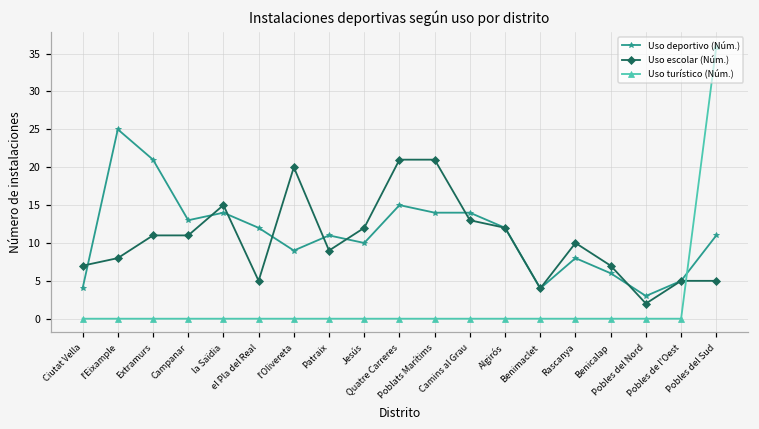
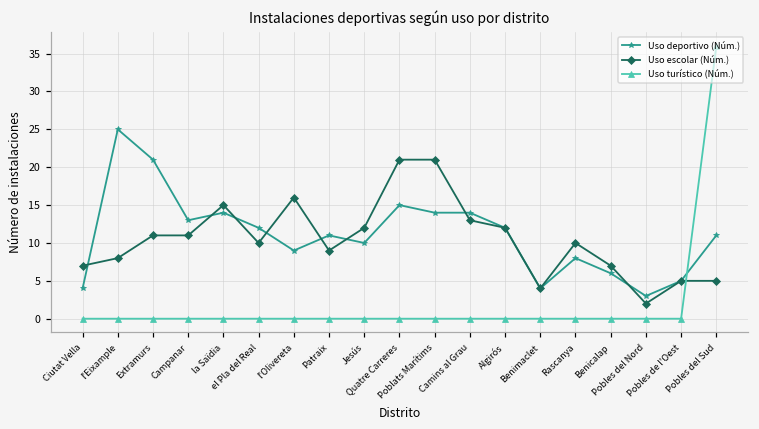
  {
    "Uso deportivo (Núm.)": {
      "Ciutat Vella": 4,
      "l'Eixample": 25,
      "Extramurs": 21,
      "Campanar": 13,
      "la Saïdia": 14,
      "el Pla del Real": 12,
      "l'Olivereta": 9,
      "Patraix": 11,
      "Jesús": 10,
      "Quatre Carreres": 15,
      "Poblats Marítims": 14,
      "Camins al Grau": 14,
      "Rascanya": 8,
      "Benicalap": 6,
      "Pobles del Nord": 3,
      "Pobles del Sud": 11
    },
    "Uso escolar (Núm.)": {
      "Ciutat Vella": 7,
      "l'Eixample": 8,
      "Extramurs": 11,
      "Campanar": 11,
      "la Saïdia": 15,
-     "el Pla del Real": 5,
-     "l'Olivereta": 20,
+     "el Pla del Real": 10,
+     "l'Olivereta": 16,
      "Patraix": 9,
      "Jesús": 12,
      "Quatre Carreres": 21,
      "Poblats Marítims": 21,
      "Camins al Grau": 13,
      "Rascanya": 10,
      "Benicalap": 7,
      "Pobles del Nord": 2,
      "Pobles del Sud": 5
    },
    "Uso turístico (Núm.)": {
      "Ciutat Vella": 0,
      "l'Eixample": 0,
      "Extramurs": 0,
      "Campanar": 0,
      "la Saïdia": 0,
      "el Pla del Real": 0,
      "l'Olivereta": 0,
      "Patraix": 0,
      "Jesús": 0,
      "Quatre Carreres": 0,
      "Poblats Marítims": 0,
      "Camins al Grau": 0,
      "Algirós": 0,
      "Benimaclet": 0,
      "Rascanya": 0,
      "Benicalap": 0,
      "Pobles del Nord": 0,
      "Pobles de l'Oest": 0
    }
  }
